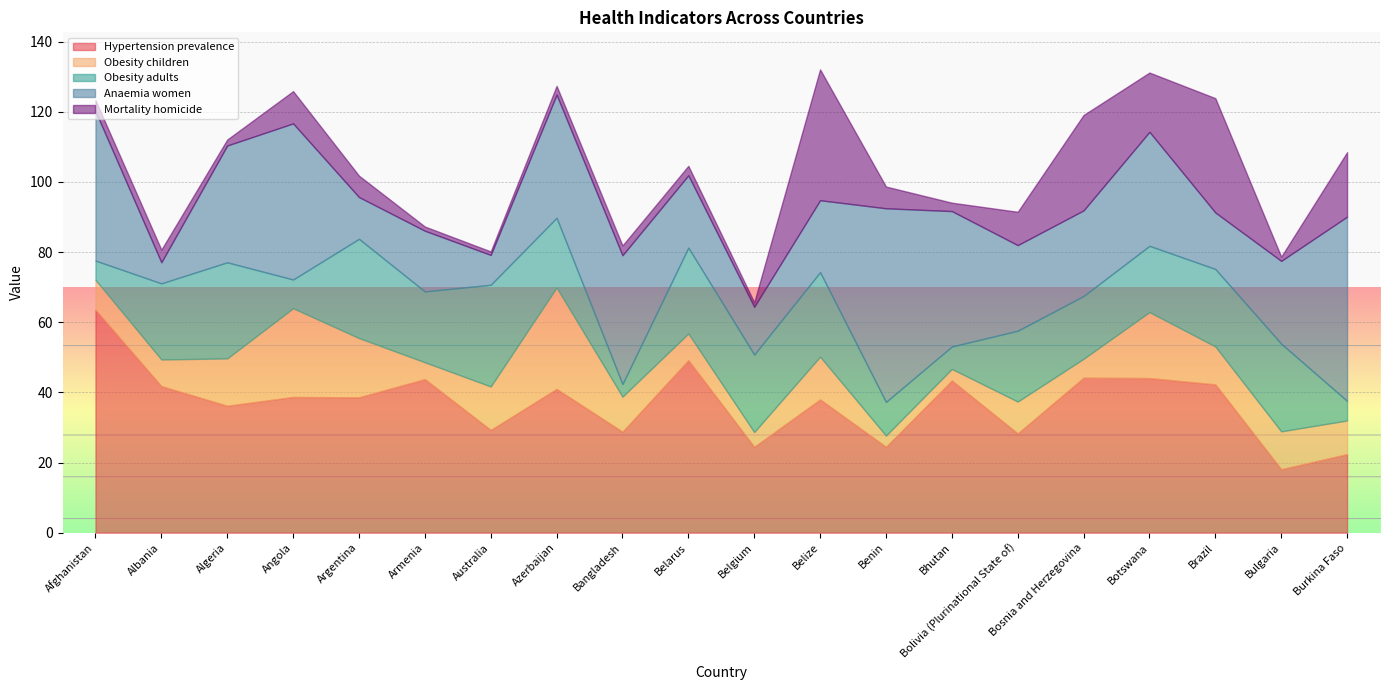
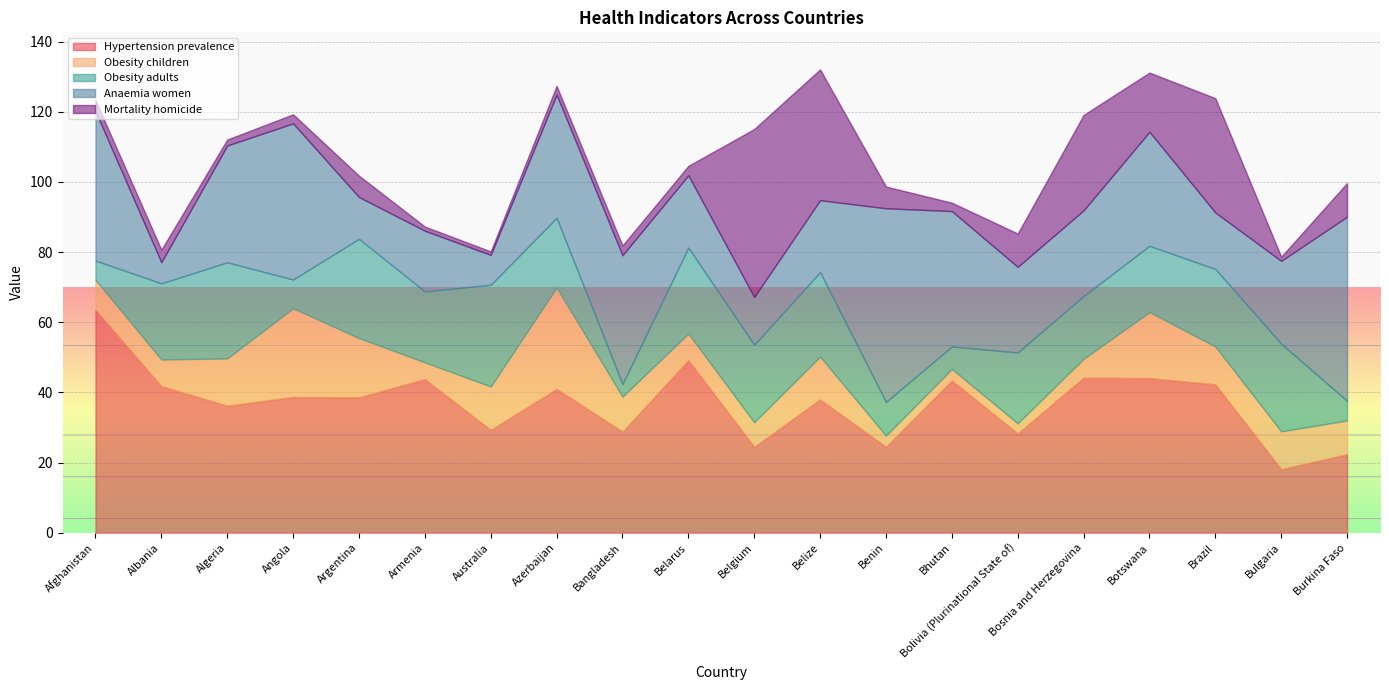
  {
    "Hypertension prevalence": {
      "Afghanistan": 64,
      "Albania": 42,
      "Algeria": 36,
      "Angola": 39,
      "Argentina": 39,
      "Armenia": 44,
      "Australia": 29,
      "Azerbaijan": 41,
      "Bangladesh": 29,
      "Belarus": 49,
      "Belgium": 25,
      "Belize": 38,
      "Benin": 25,
      "Bhutan": 43,
      "Bolivia (Plurinational State of)": 28,
      "Bosnia and Herzegovina": 44,
      "Botswana": 44,
      "Brazil": 42,
      "Bulgaria": 18,
      "Burkina Faso": 22
    },
    "Obesity children": {
      "Afghanistan": 8,
      "Albania": 8,
      "Algeria": 14,
      "Angola": 25,
      "Argentina": 17,
      "Armenia": 5,
      "Australia": 12,
      "Azerbaijan": 29,
      "Bangladesh": 10,
      "Belarus": 8,
-     "Belgium": 4,
+     "Belgium": 7,
      "Belize": 12,
      "Benin": 3,
      "Bhutan": 3,
-     "Bolivia (Plurinational State of)": 9,
+     "Bolivia (Plurinational State of)": 3,
      "Bosnia and Herzegovina": 5,
      "Botswana": 19,
      "Brazil": 11,
      "Bulgaria": 11,
      "Burkina Faso": 10
    },
    "Mortality homicide": {
      "Albania": 4,
      "Algeria": 2,
-     "Angola": 9,
+     "Angola": 3,
      "Argentina": 6,
      "Armenia": 1,
      "Australia": 1,
      "Azerbaijan": 3,
      "Bangladesh": 3,
      "Belarus": 3,
-     "Belgium": 1,
+     "Belgium": 48,
      "Belize": 37,
      "Benin": 6,
      "Bhutan": 2,
      "Bolivia (Plurinational State of)": 10,
      "Bosnia and Herzegovina": 27,
      "Botswana": 17,
      "Brazil": 33,
      "Bulgaria": 1,
-     "Burkina Faso": 18
+     "Burkina Faso": 10
    }
  }
